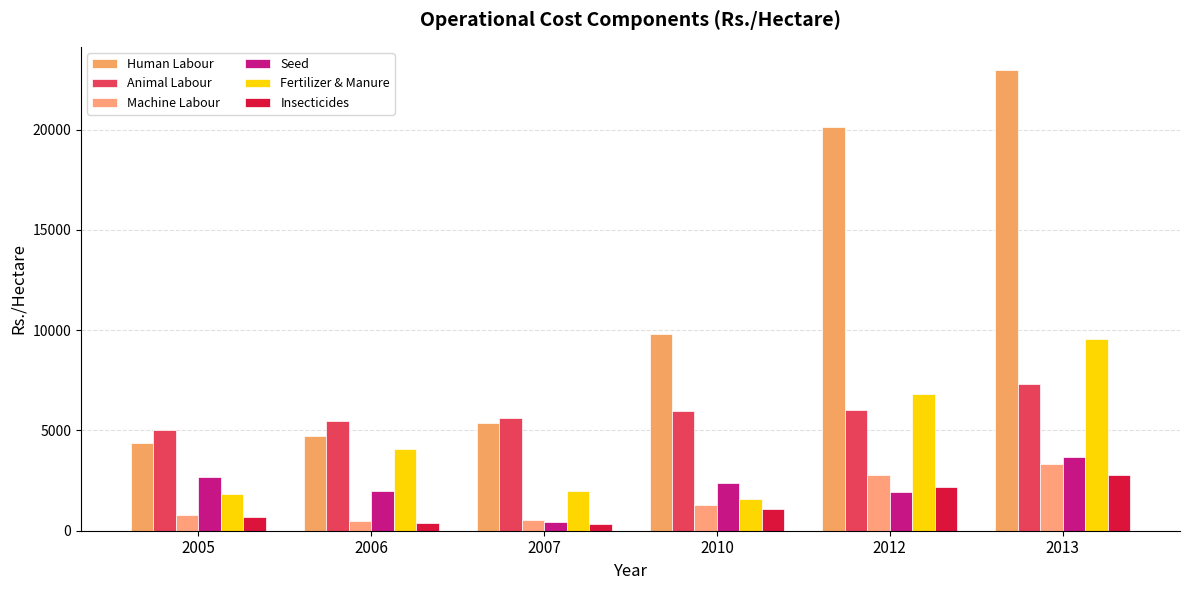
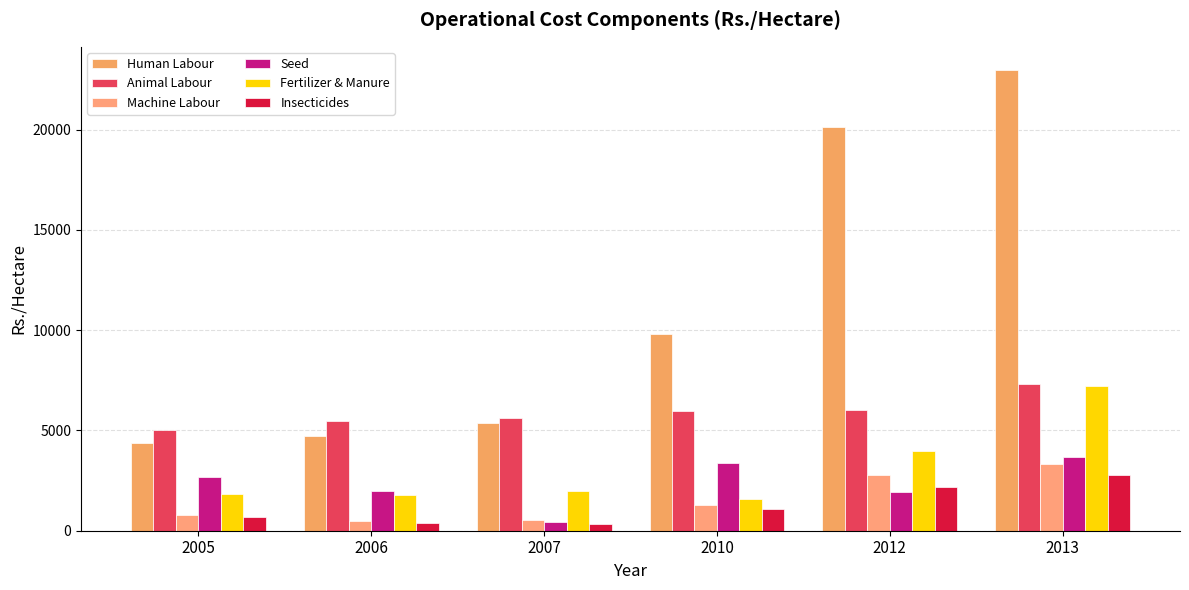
  {
    "Seed": {
      "2005": 2700,
      "2006": 2000,
      "2007": 500,
-     "2010": 2400,
+     "2010": 3400,
      "2012": 1900,
      "2013": 3700
    },
    "Fertilizer & Manure": {
      "2005": 1800,
-     "2006": 4100,
+     "2006": 1800,
      "2007": 2000,
      "2010": 1600,
-     "2012": 6800,
-     "2013": 9600
+     "2012": 4000,
+     "2013": 7200
    }
  }
